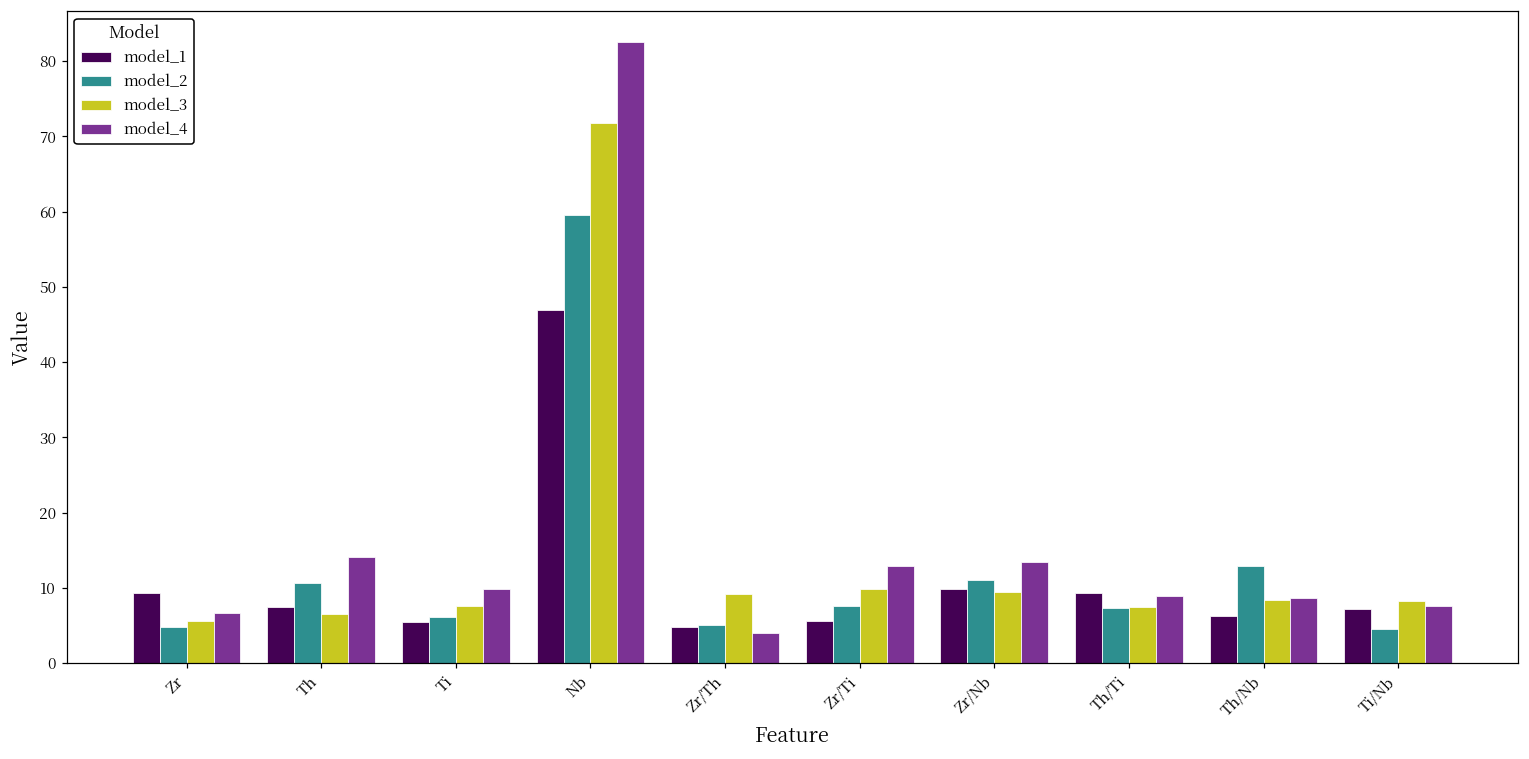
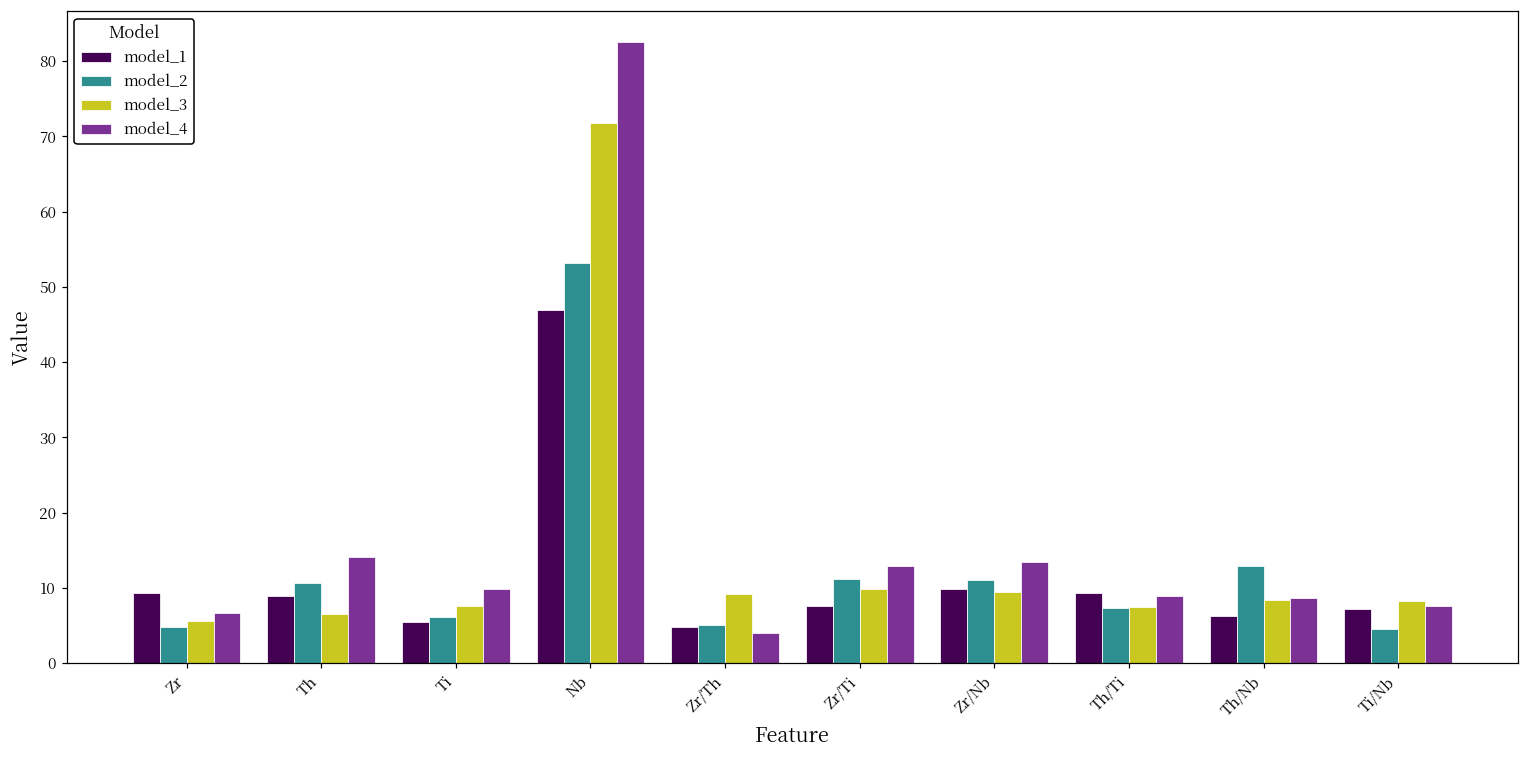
  {
    "model_1": {
      "Zr": 9,
-     "Th": 7,
+     "Th": 9,
      "Ti": 6,
      "Nb": 47,
      "Zr/Th": 5,
-     "Zr/Ti": 6,
+     "Zr/Ti": 8,
      "Zr/Nb": 10,
      "Th/Ti": 9,
      "Th/Nb": 6,
      "Ti/Nb": 7
    },
    "model_2": {
      "Zr": 5,
      "Th": 11,
      "Ti": 6,
-     "Nb": 60,
+     "Nb": 53,
      "Zr/Th": 5,
-     "Zr/Ti": 8,
+     "Zr/Ti": 11,
      "Zr/Nb": 11,
      "Th/Ti": 7,
      "Th/Nb": 13,
      "Ti/Nb": 5
    },
    "model_3": {
      "Zr": 6,
      "Th": 7,
      "Ti": 8,
      "Nb": 72,
      "Zr/Th": 9,
      "Zr/Ti": 10,
      "Zr/Nb": 9,
      "Th/Ti": 7,
      "Th/Nb": 8,
      "Ti/Nb": 8
    },
    "model_4": {
      "Zr": 7,
      "Th": 14,
      "Ti": 10,
      "Nb": 83,
      "Zr/Th": 4,
      "Zr/Ti": 13,
      "Zr/Nb": 13,
      "Th/Ti": 9,
      "Th/Nb": 9,
      "Ti/Nb": 8
    }
  }
